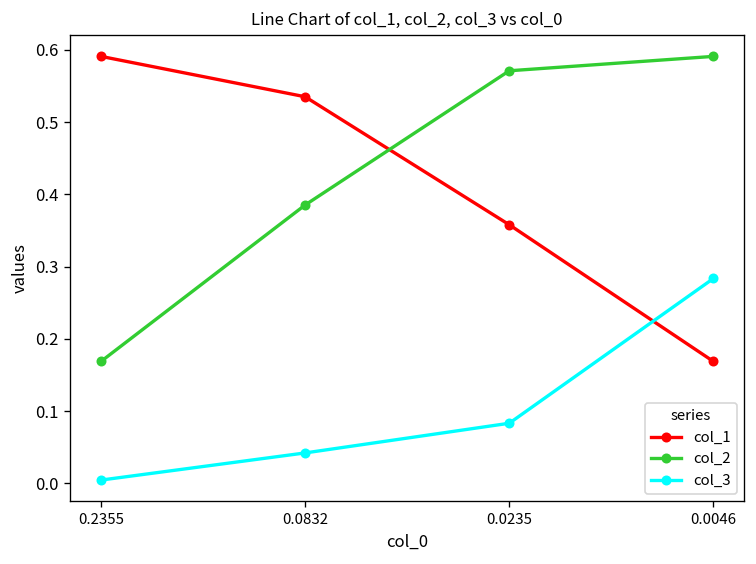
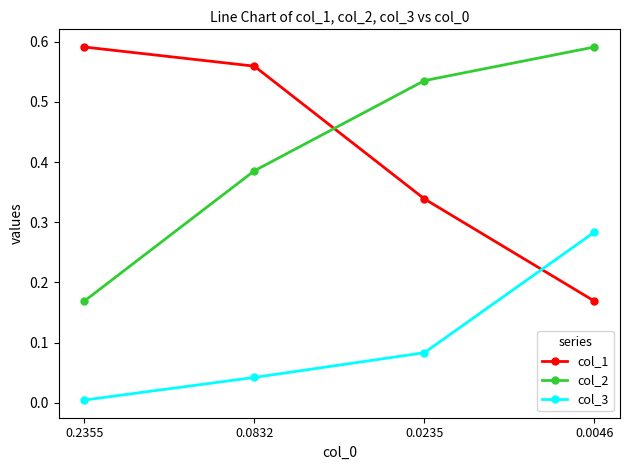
  {
    "col_1": {
      "0.2355": 0.59,
-     "0.0832": 0.54,
-     "0.0235": 0.36,
+     "0.0832": 0.56,
+     "0.0235": 0.34,
      "0.0046": 0.17
    },
    "col_2": {
      "0.2355": 0.17,
      "0.0832": 0.39,
-     "0.0235": 0.57,
+     "0.0235": 0.54,
      "0.0046": 0.59
    },
    "col_3": {
      "0.2355": 0.00,
      "0.0832": 0.04,
      "0.0235": 0.08,
      "0.0046": 0.28
    }
  }
